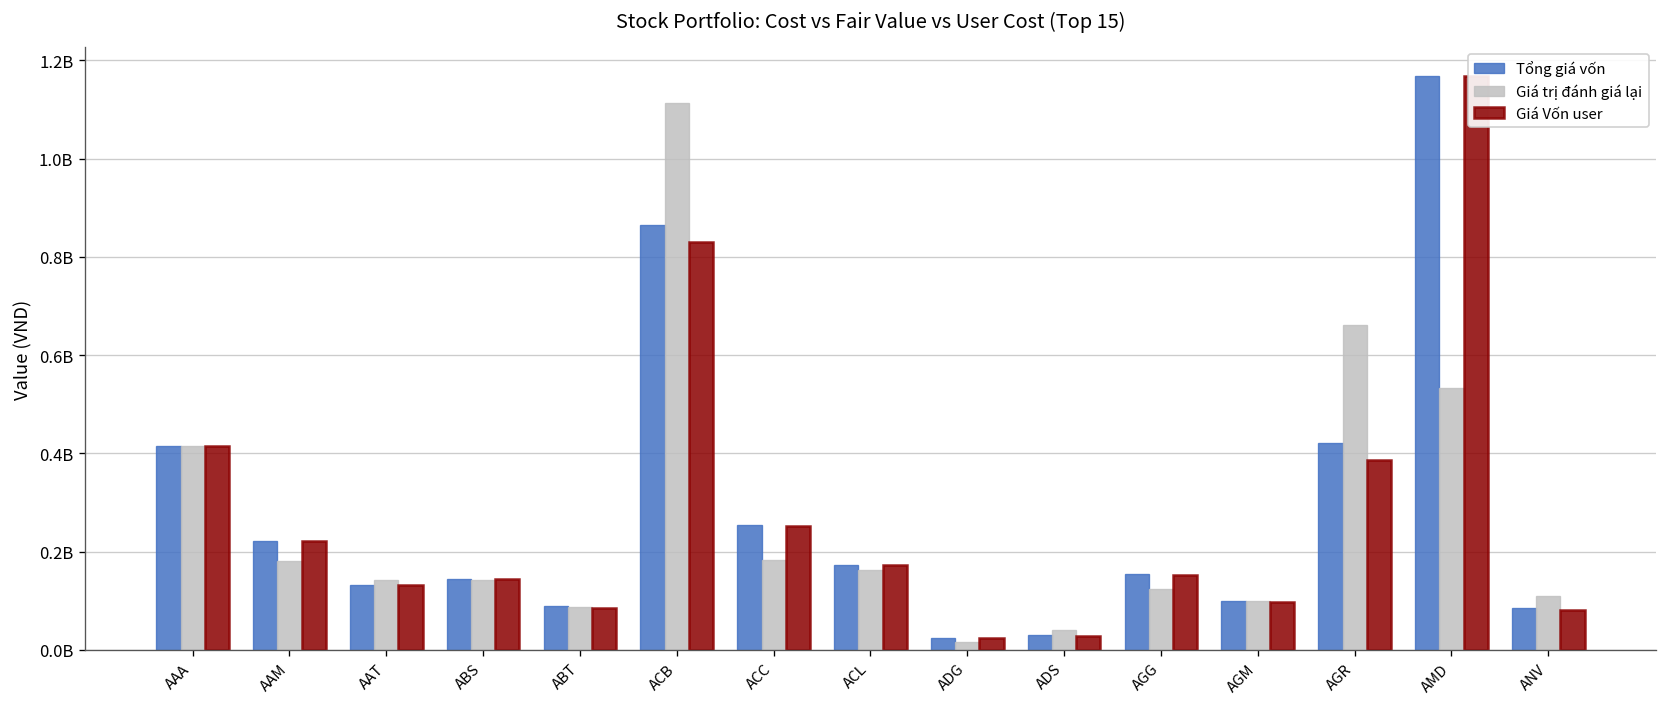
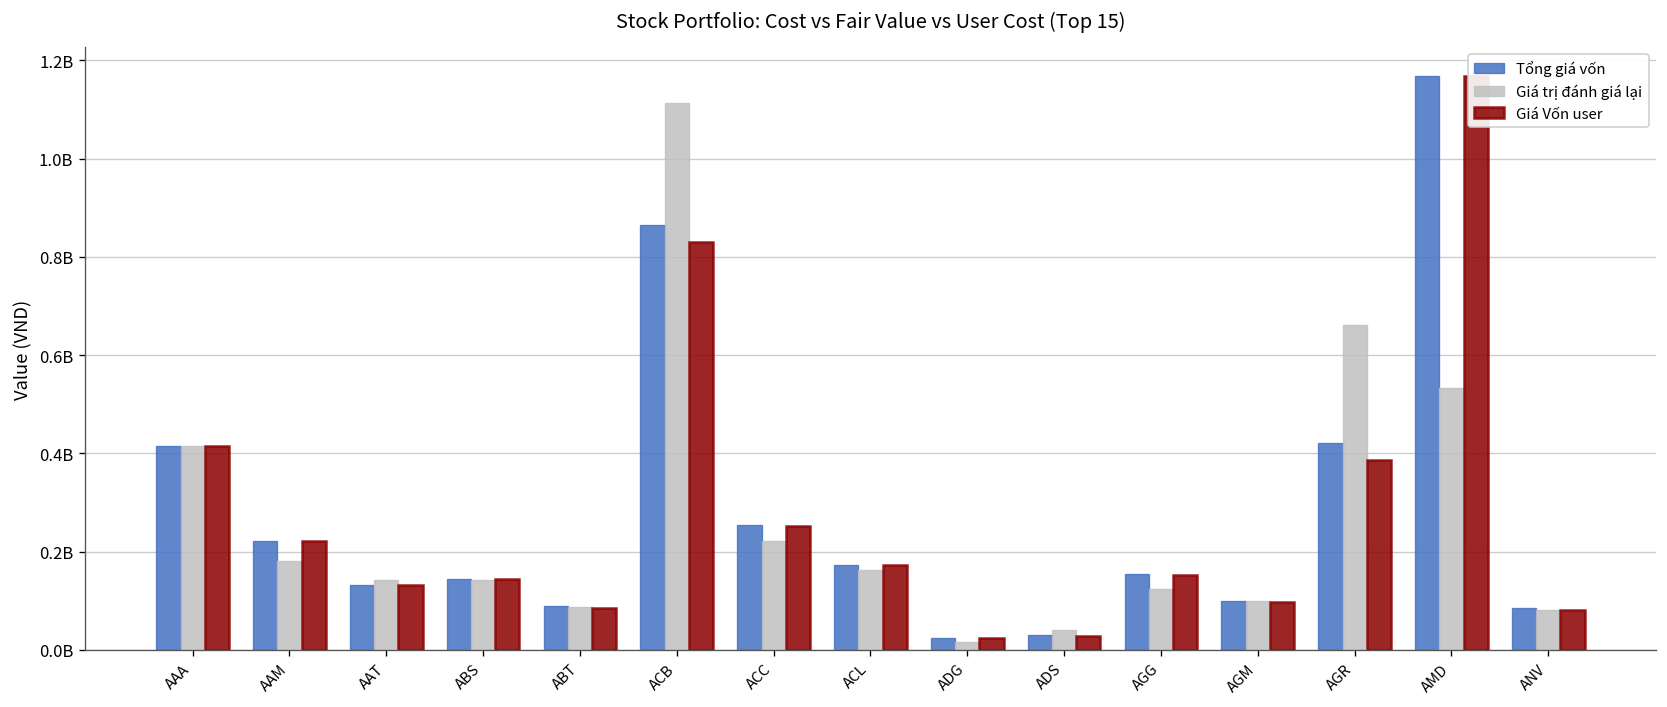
  {
    "Tổng giá vốn": {
      "AAA": 410000000,
      "AAM": 220000000,
      "AAT": 130000000,
      "ABS": 140000000,
      "ABT": 90000000,
      "ACB": 870000000,
      "ACC": 250000000,
      "ACL": 170000000,
      "ADG": 20000000,
      "ADS": 30000000,
      "AGG": 150000000,
      "AGM": 100000000,
      "AGR": 420000000,
      "AMD": 1170000000,
      "ANV": 90000000
    },
    "Giá trị đánh giá lại": {
      "AAA": 410000000,
      "AAM": 180000000,
      "AAT": 140000000,
      "ABS": 140000000,
      "ABT": 90000000,
      "ACB": 1110000000,
-     "ACC": 180000000,
+     "ACC": 220000000,
      "ACL": 160000000,
      "ADG": 20000000,
      "ADS": 40000000,
      "AGG": 120000000,
      "AGM": 100000000,
      "AGR": 660000000,
      "AMD": 530000000,
-     "ANV": 110000000
+     "ANV": 80000000
    },
    "Giá Vốn user": {
      "AAA": 410000000,
      "AAM": 220000000,
      "AAT": 130000000,
      "ABS": 140000000,
      "ABT": 90000000,
      "ACB": 830000000,
      "ACC": 250000000,
      "ACL": 170000000,
      "ADG": 20000000,
      "ADS": 30000000,
      "AGG": 150000000,
      "AGM": 100000000,
      "AGR": 390000000,
      "ANV": 80000000
    }
  }
